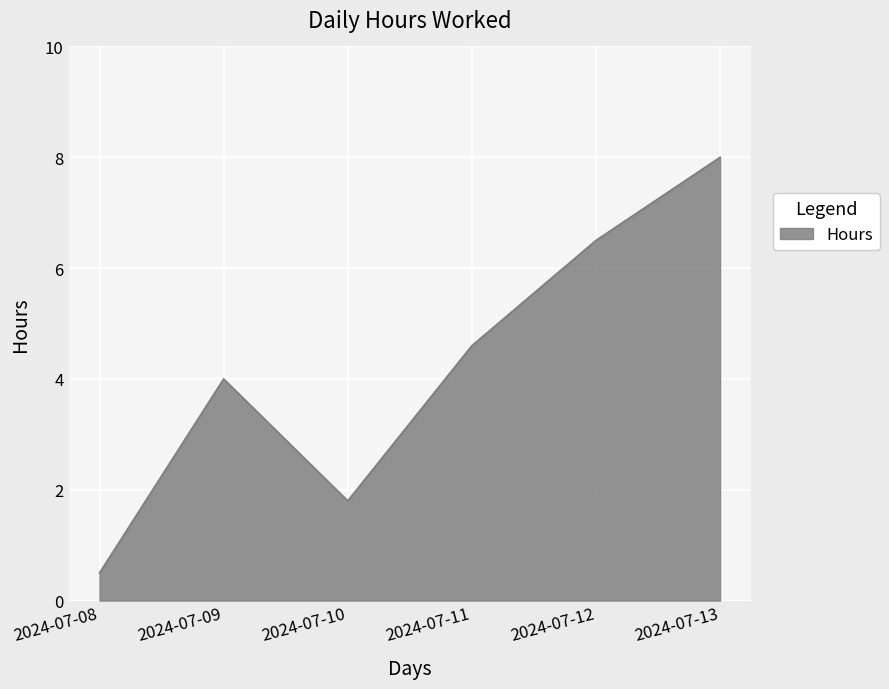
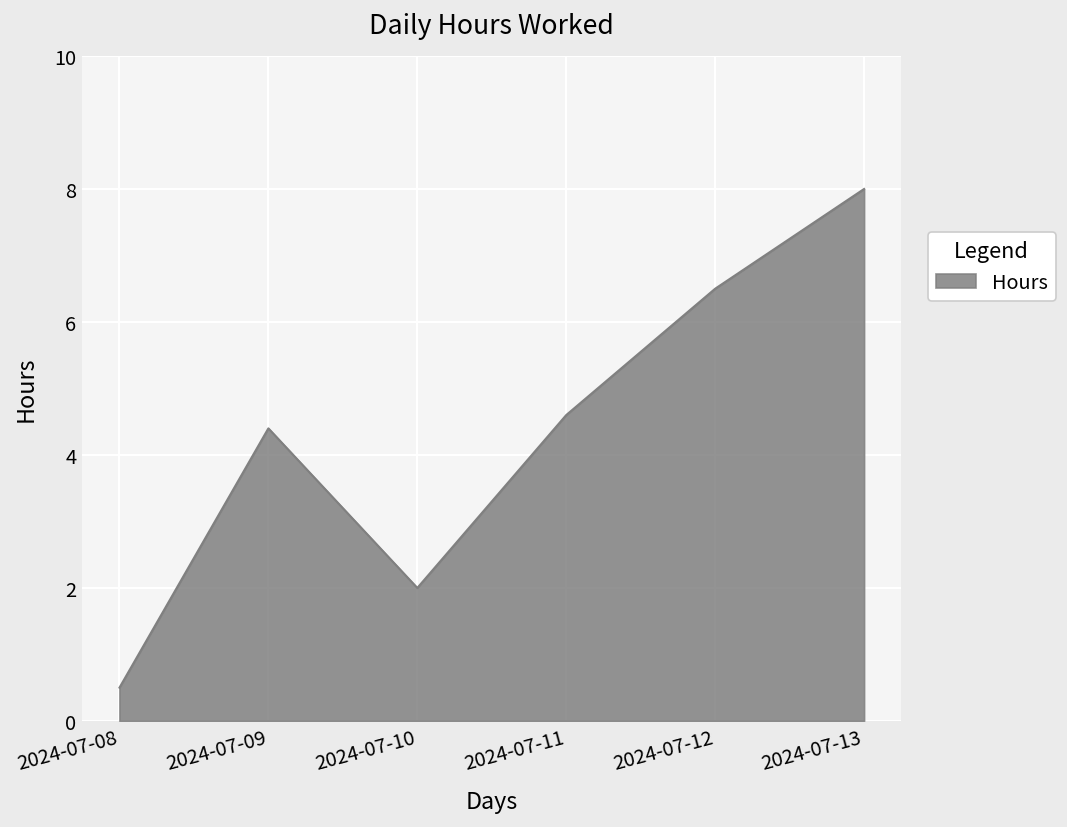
  {
    "2024-07-08": 0.5,
-   "2024-07-09": 4.0,
-   "2024-07-10": 1.8,
+   "2024-07-09": 4.4,
+   "2024-07-10": 2.0,
    "2024-07-11": 4.6,
    "2024-07-12": 6.5,
    "2024-07-13": 8.0
  }
